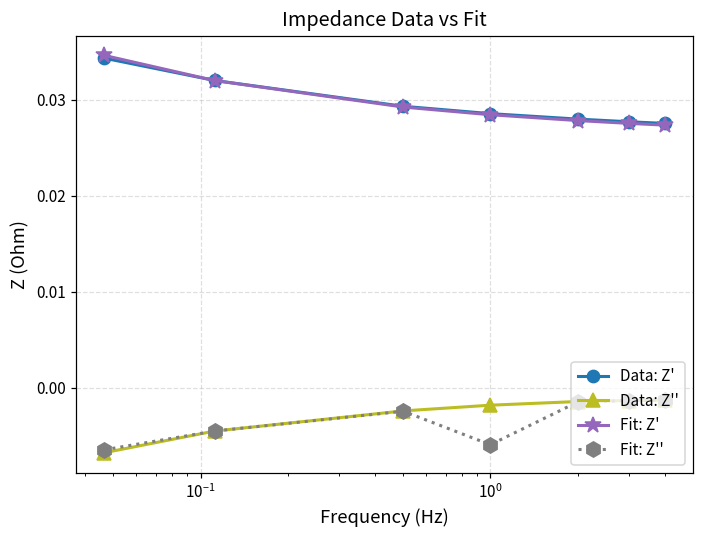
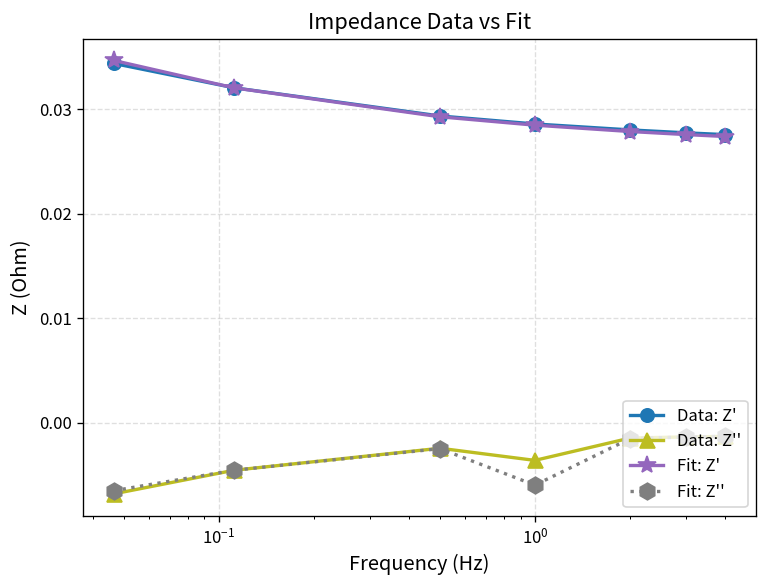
  {
    "Data: Z''": {
-     "10^0": -0.002
+     "10^0": -0.004
    },
    "Fit: Z''": {
      "10^0": -0.006
    }
  }
